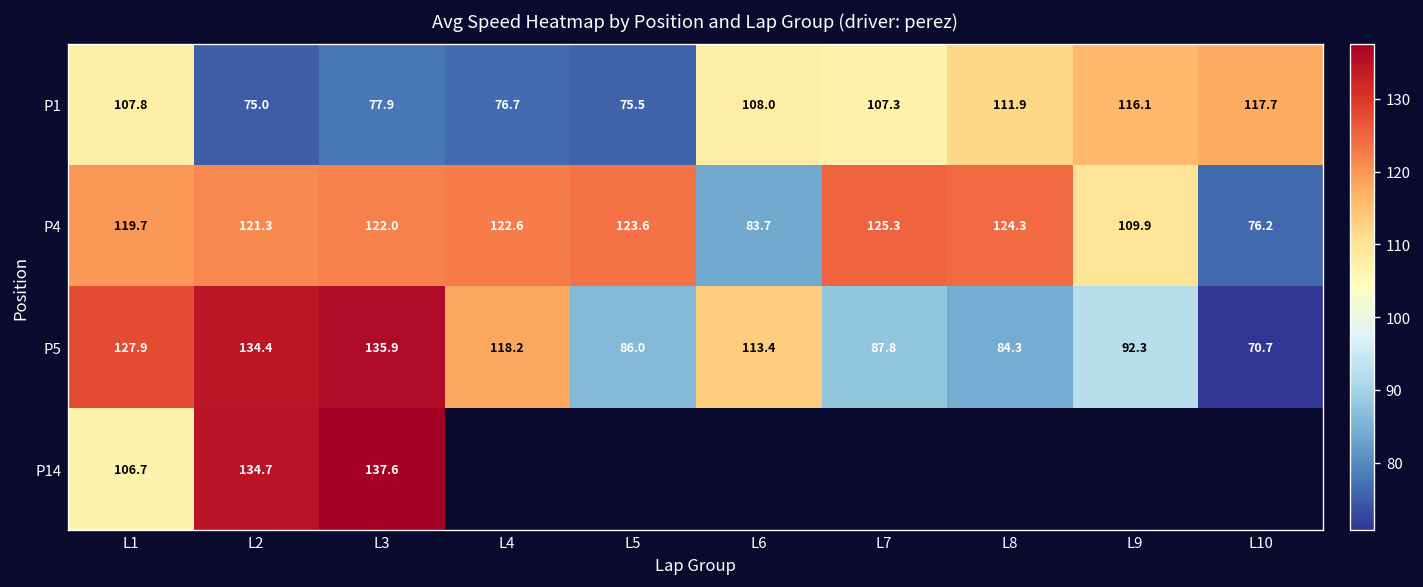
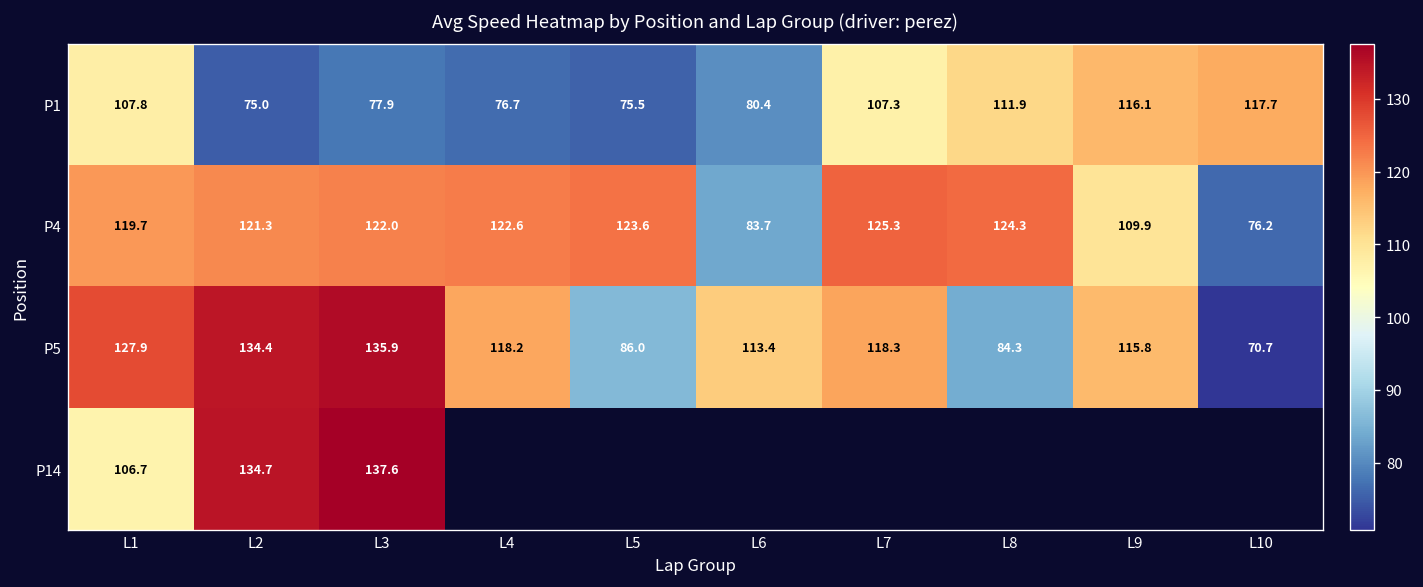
  {
    "P1": {
      "L1": 107.8,
      "L2": 75.0,
      "L3": 77.9,
      "L4": 76.7,
      "L5": 75.5,
-     "L6": 108.0,
+     "L6": 80.4,
      "L7": 107.3,
      "L8": 111.9,
      "L9": 116.1,
      "L10": 117.7
    },
    "P4": {
      "L1": 119.7,
      "L2": 121.3,
      "L3": 122.0,
      "L4": 122.6,
      "L5": 123.6,
      "L6": 83.7,
      "L7": 125.3,
      "L8": 124.3,
      "L9": 109.9,
      "L10": 76.2
    },
    "P5": {
      "L1": 127.9,
      "L2": 134.4,
      "L3": 135.9,
      "L4": 118.2,
      "L5": 86.0,
      "L6": 113.4,
-     "L7": 87.8,
+     "L7": 118.3,
      "L8": 84.3,
-     "L9": 92.3,
+     "L9": 115.8,
      "L10": 70.7
    },
    "P14": {
      "L1": 106.7,
      "L2": 134.7,
      "L3": 137.6
    }
  }
